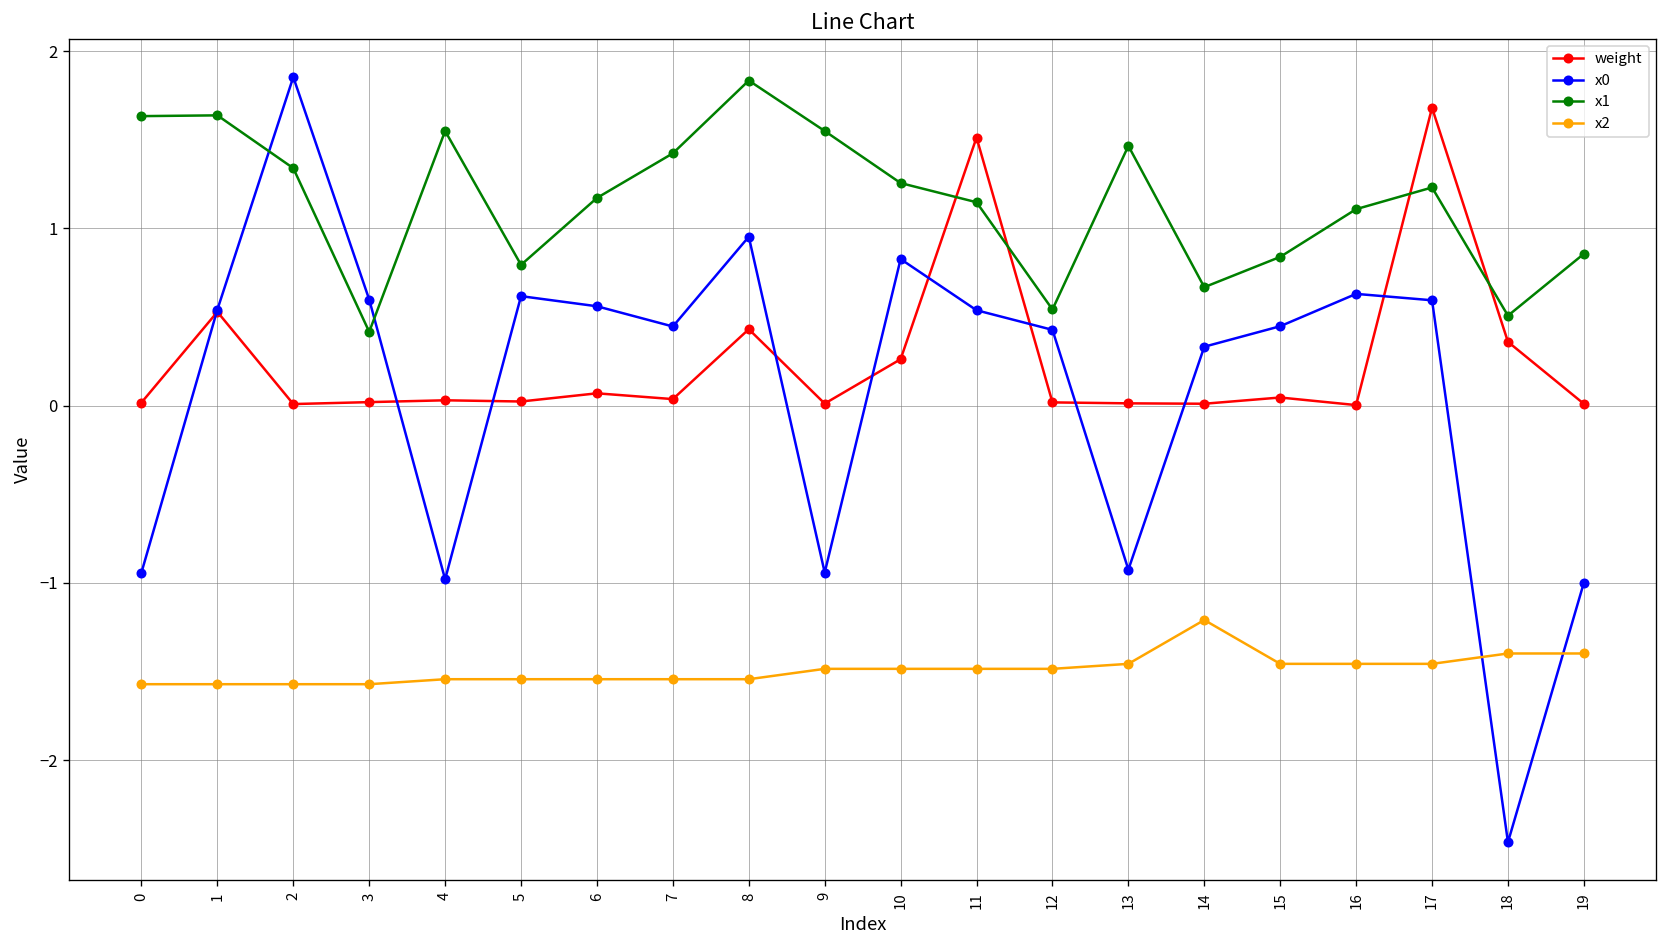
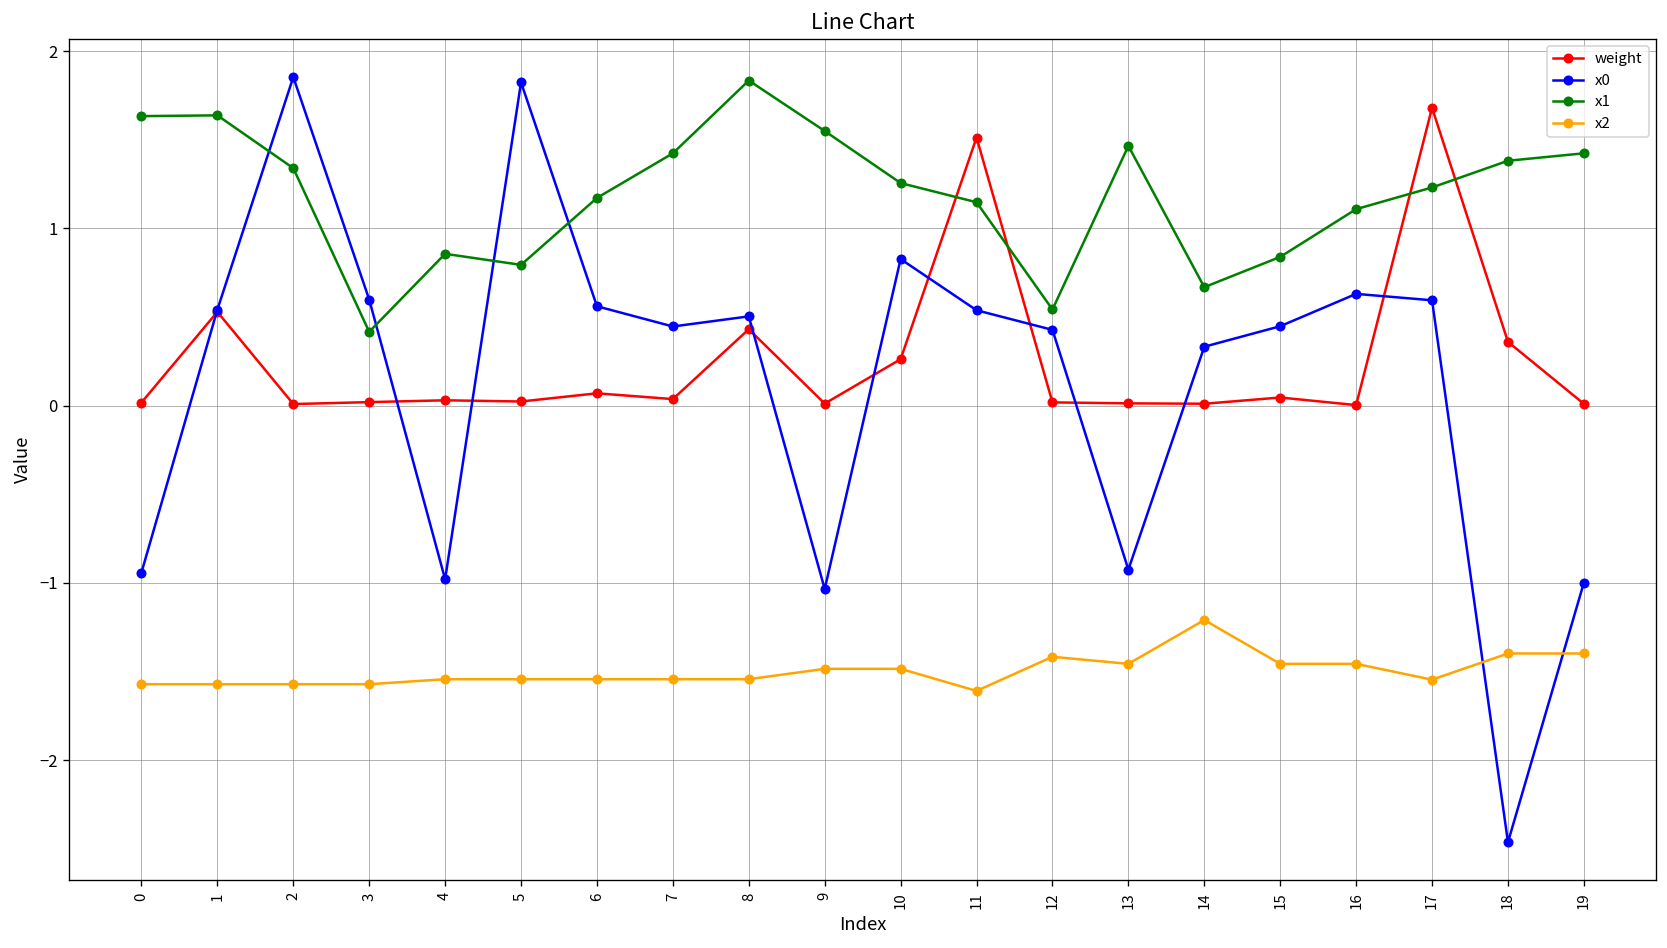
  {
    "weight": {
      "0": 0.02,
      "2": 0.01,
      "3": 0.02,
      "4": 0.03,
      "5": 0.02,
      "6": 0.07,
      "7": 0.04,
      "8": 0.43,
      "9": 0.01,
      "10": 0.26,
      "11": 1.51,
      "12": 0.02,
      "13": 0.01,
      "14": 0.01,
      "15": 0.05,
      "16": 0.00,
      "17": 1.68,
      "18": 0.36,
      "19": 0.01
    },
    "x0": {
      "0": -0.94,
      "2": 1.85,
      "3": 0.60,
      "4": -0.98,
-     "5": 0.62,
+     "5": 1.82,
      "6": 0.56,
      "7": 0.45,
-     "8": 0.95,
-     "9": -0.94,
+     "8": 0.50,
+     "9": -1.03,
      "10": 0.83,
      "11": 0.54,
      "12": 0.43,
      "13": -0.93,
      "14": 0.33,
      "15": 0.45,
      "16": 0.63,
      "17": 0.59,
      "18": -2.46,
      "19": -1.00
    },
    "x1": {
      "0": 1.63,
      "1": 1.64,
      "2": 1.34,
      "3": 0.42,
-     "4": 1.55,
+     "4": 0.86,
      "5": 0.79,
      "6": 1.17,
      "7": 1.42,
      "8": 1.83,
      "9": 1.55,
      "10": 1.26,
      "11": 1.15,
      "12": 0.54,
      "13": 1.46,
      "14": 0.67,
      "15": 0.84,
      "16": 1.11,
      "17": 1.23,
-     "18": 0.51,
-     "19": 0.86
+     "18": 1.38,
+     "19": 1.42
    },
    "x2": {
      "0": -1.57,
      "1": -1.57,
      "2": -1.57,
      "3": -1.57,
      "4": -1.54,
      "5": -1.54,
      "6": -1.54,
      "7": -1.54,
      "8": -1.54,
      "9": -1.48,
      "10": -1.48,
-     "11": -1.48,
-     "12": -1.48,
+     "11": -1.61,
+     "12": -1.42,
      "13": -1.46,
      "14": -1.21,
      "15": -1.46,
      "16": -1.46,
-     "17": -1.46,
+     "17": -1.55,
      "18": -1.40,
      "19": -1.40
    }
  }
